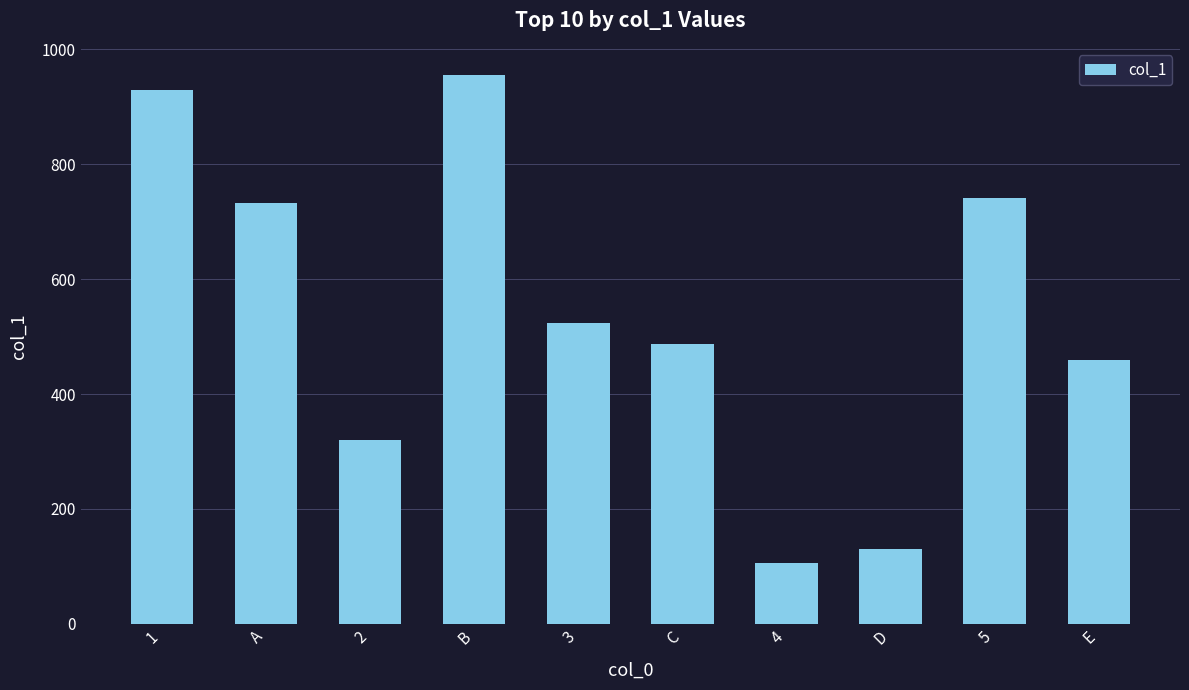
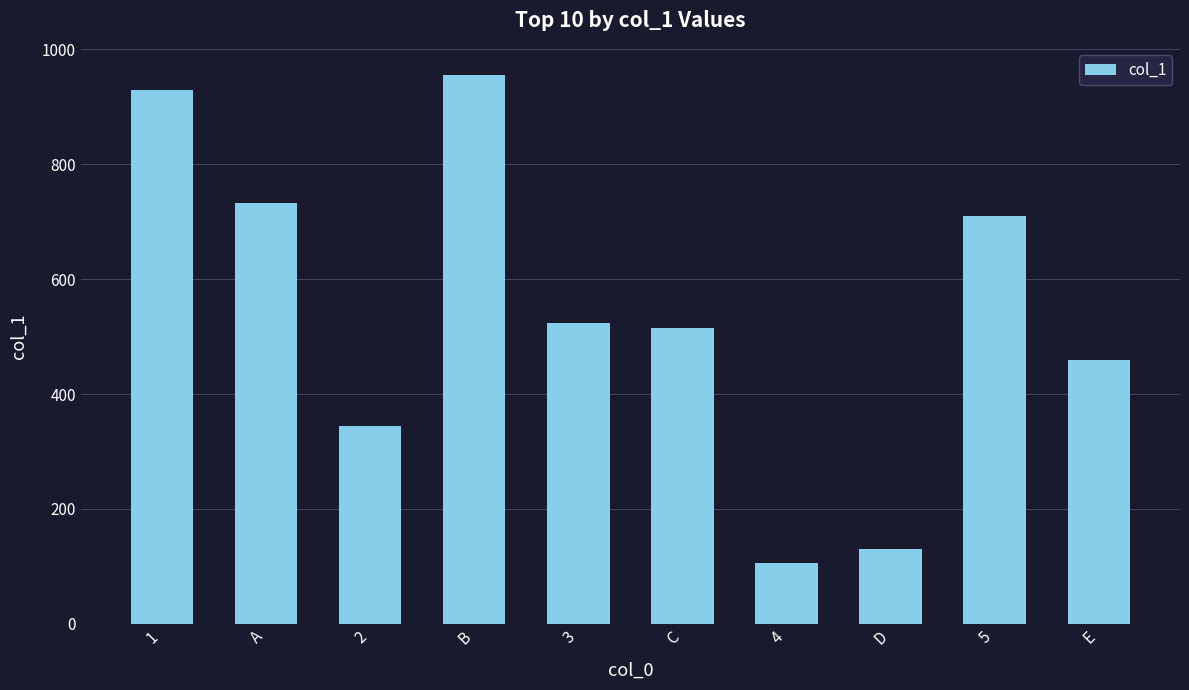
  {
    "1": 930,
    "A": 730,
-   "2": 320,
+   "2": 350,
    "B": 960,
    "3": 520,
-   "C": 490,
+   "C": 520,
    "4": 110,
    "D": 130,
-   "5": 740,
+   "5": 710,
    "E": 460
  }
